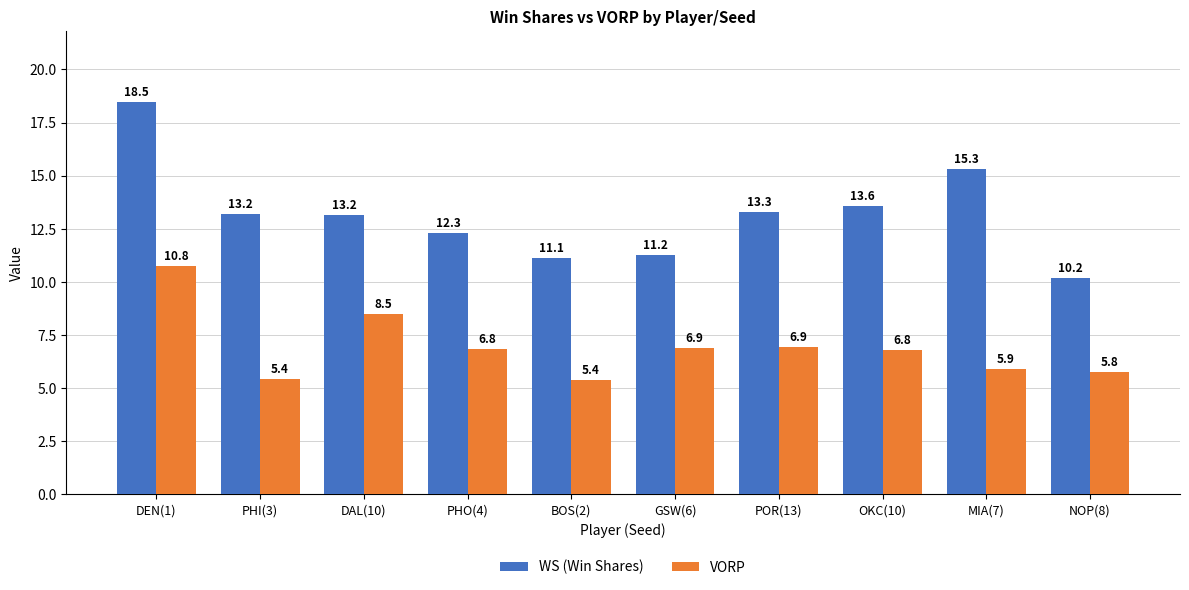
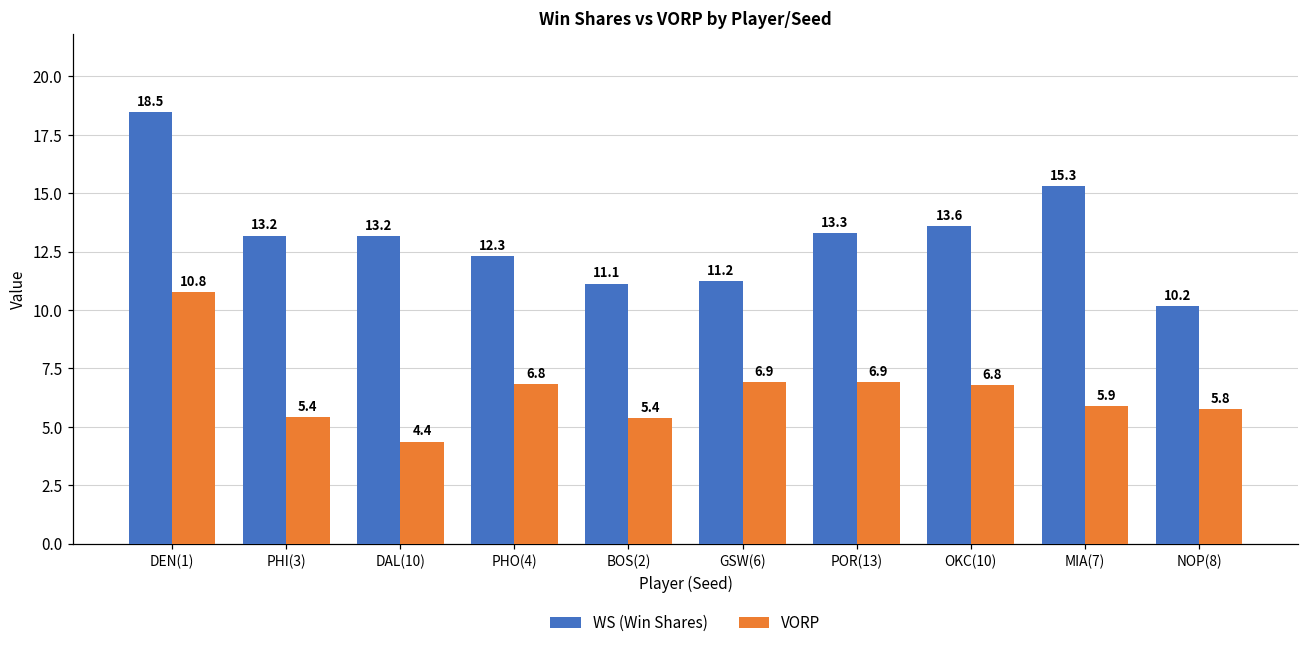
  {
    "VORP": {
      "DEN(1)": 10.8,
      "PHI(3)": 5.4,
-     "DAL(10)": 8.5,
+     "DAL(10)": 4.4,
      "PHO(4)": 6.8,
      "BOS(2)": 5.4,
      "GSW(6)": 6.9,
      "POR(13)": 6.9,
      "OKC(10)": 6.8,
      "MIA(7)": 5.9,
      "NOP(8)": 5.8
    }
  }
